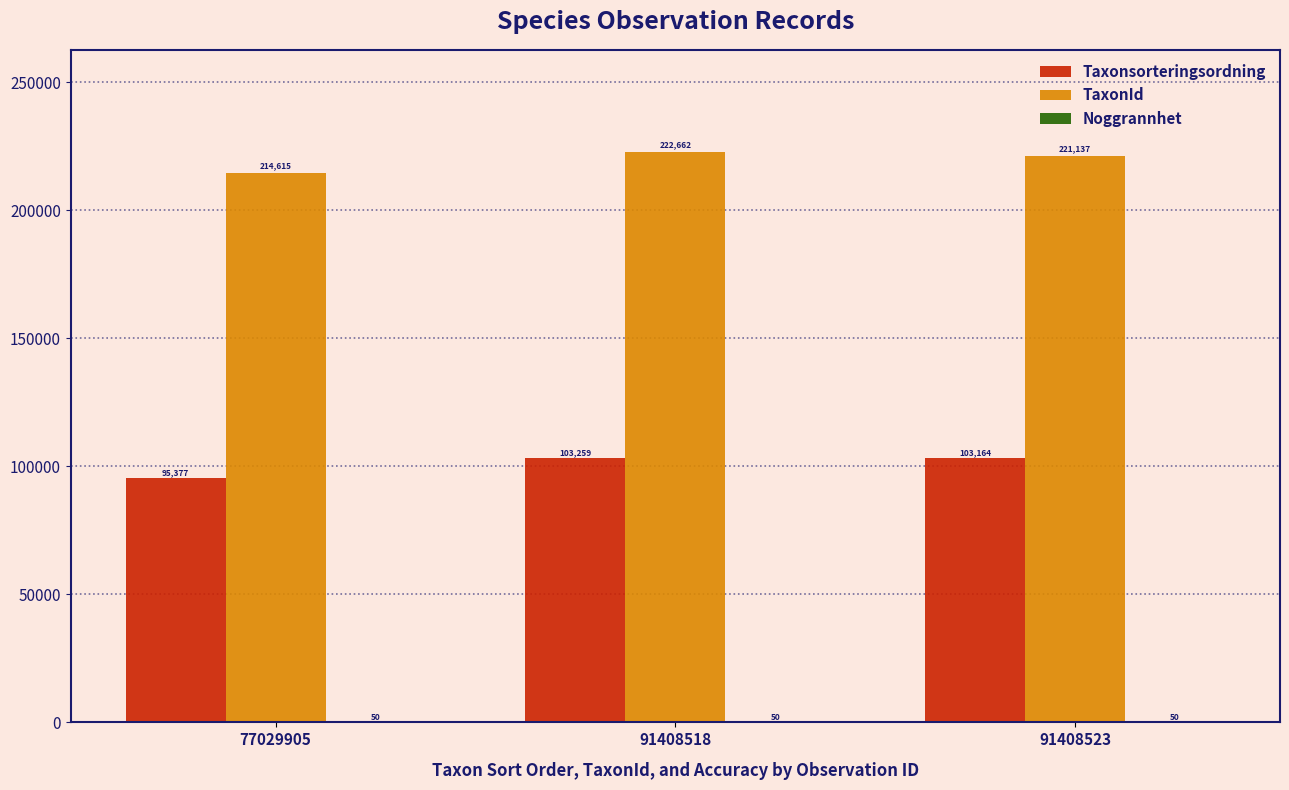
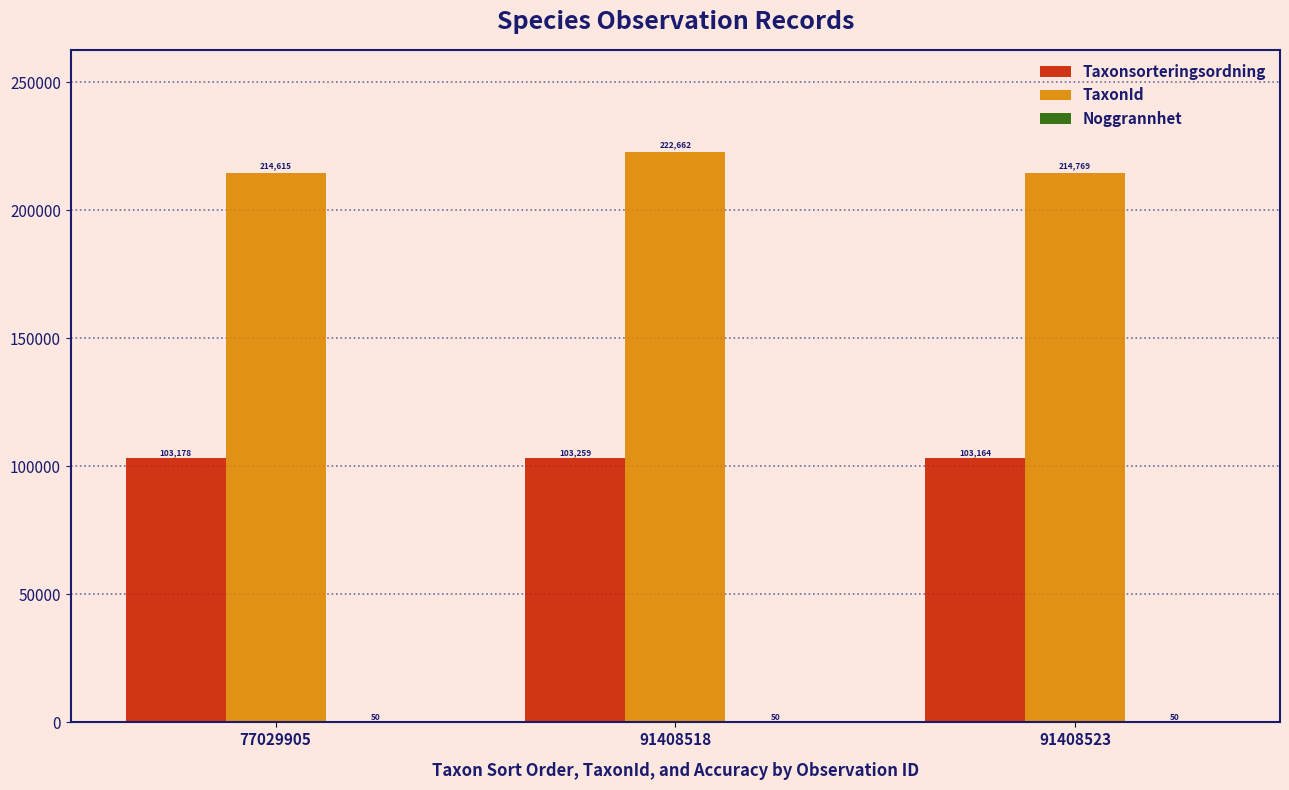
  {
    "Taxonsorteringsordning": {
-     "77029905": "95,377",
+     "77029905": "103,178",
      "91408518": "103,259",
      "91408523": "103,164"
    },
    "TaxonId": {
      "77029905": "214,615",
      "91408518": "222,662",
-     "91408523": "221,137"
+     "91408523": "214,769"
    },
    "Noggrannhet": {
      "77029905": "50",
      "91408518": "50",
      "91408523": "50"
    }
  }
